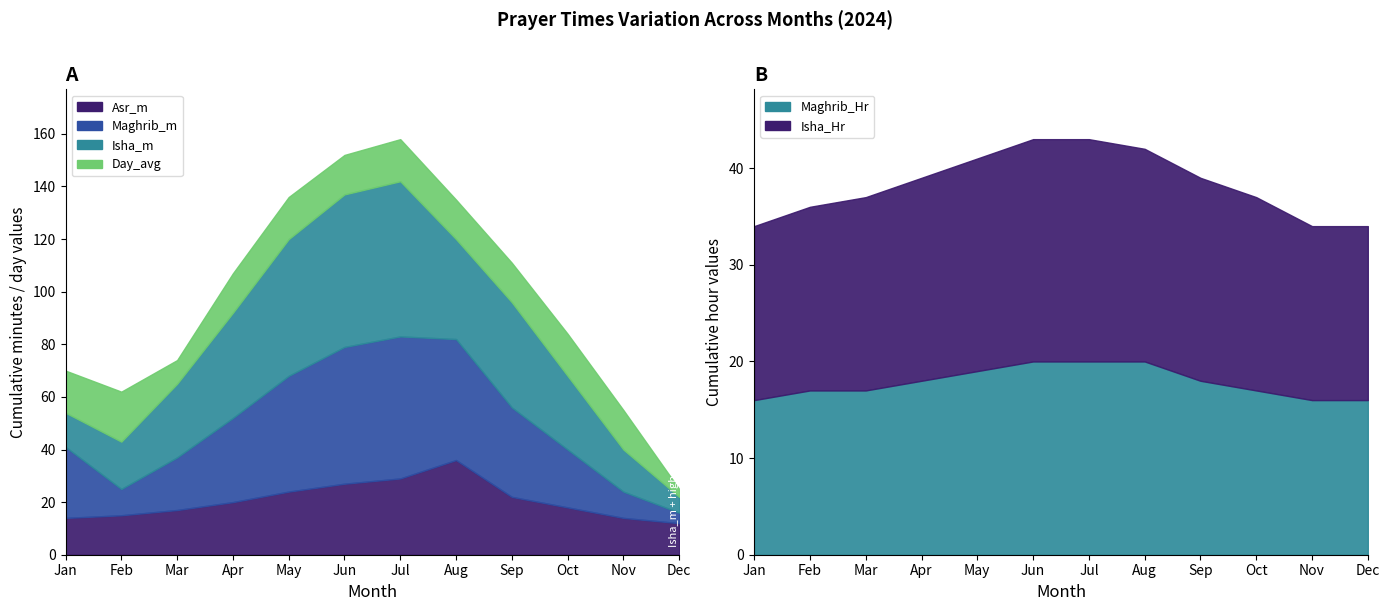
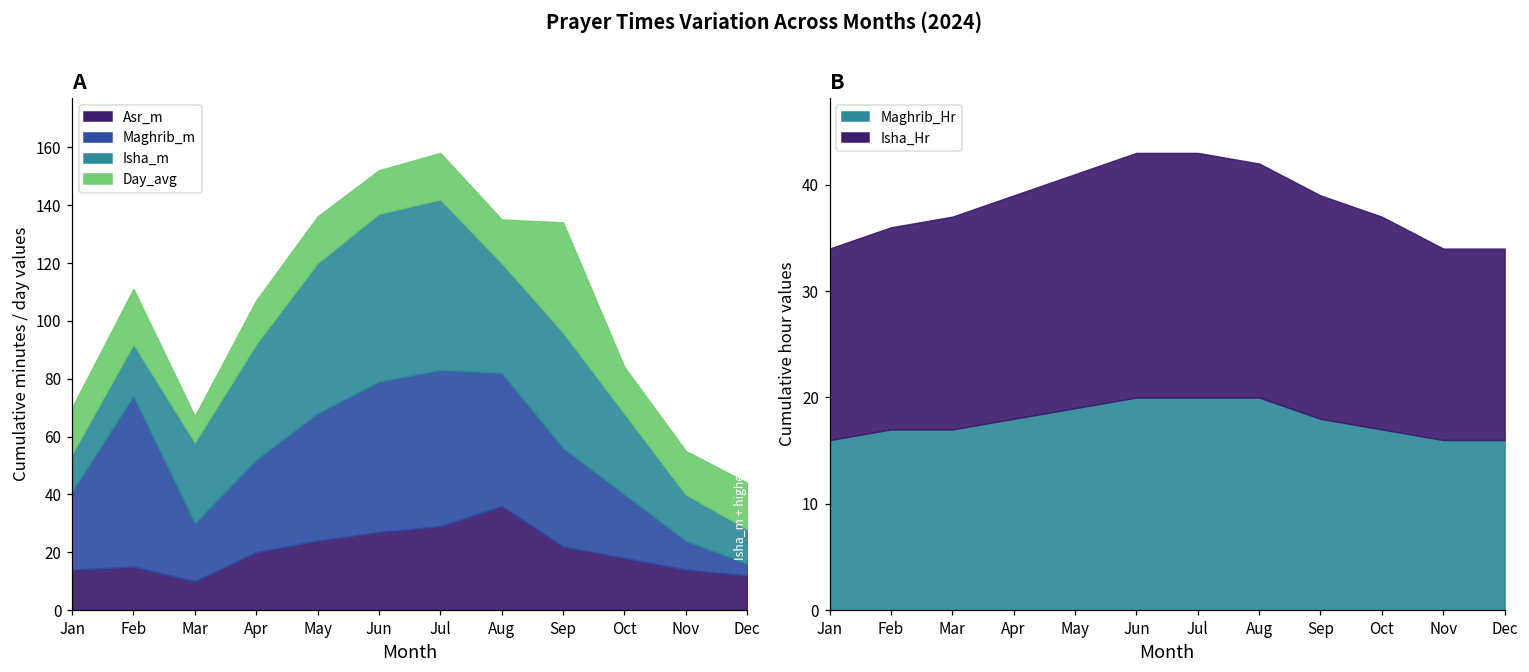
  {
    "A": {
      "Asr_m": {
        "Jan": 14,
        "Feb": 15,
-       "Mar": 17,
+       "Mar": 10,
        "Apr": 20,
        "May": 24,
        "Jun": 27,
        "Jul": 29,
        "Aug": 36,
        "Sep": 22,
        "Oct": 18,
        "Nov": 14,
        "Dec": 12
      },
      "Maghrib_m": {
        "Jan": 27,
-       "Feb": 10,
+       "Feb": 59,
        "Mar": 20,
        "Apr": 32,
        "May": 44,
        "Jun": 52,
        "Jul": 54,
        "Aug": 46,
        "Sep": 34,
        "Oct": 22,
        "Nov": 10,
        "Dec": 4
      },
      "Isha_m": {
        "Jan": 13,
        "Feb": 18,
        "Mar": 28,
        "Apr": 40,
        "May": 52,
        "Jun": 58,
        "Jul": 59,
        "Aug": 38,
        "Sep": 40,
        "Oct": 28,
        "Nov": 16,
-       "Dec": 6
+       "Dec": 12
      },
      "Day_avg": {
        "Jan": 16,
        "Feb": 19,
        "Mar": 9,
        "Apr": 15,
        "May": 16,
        "Jun": 15,
        "Jul": 16,
        "Aug": 15,
-       "Sep": 15,
+       "Sep": 38,
        "Oct": 16,
        "Nov": 15,
-       "Dec": 3
+       "Dec": 16
      }
    },
    "B": {
      "Maghrib_Hr": {
        "Jan": 16,
        "Feb": 17,
        "Mar": 17,
        "Apr": 18,
        "May": 19,
        "Jun": 20,
        "Jul": 20,
        "Aug": 20,
        "Sep": 18,
        "Oct": 17,
        "Nov": 16,
        "Dec": 16
      },
      "Isha_Hr": {
        "Jan": 18,
        "Feb": 19,
        "Mar": 20,
        "Apr": 21,
        "May": 22,
        "Jun": 23,
        "Jul": 23,
        "Aug": 22,
        "Sep": 21,
        "Oct": 20,
        "Nov": 18,
        "Dec": 18
      }
    }
  }
